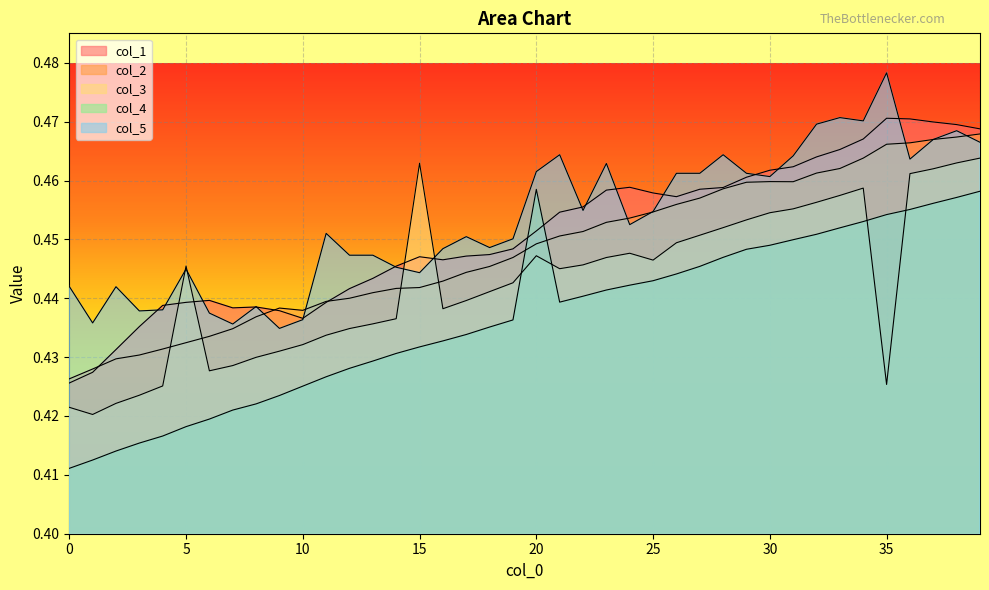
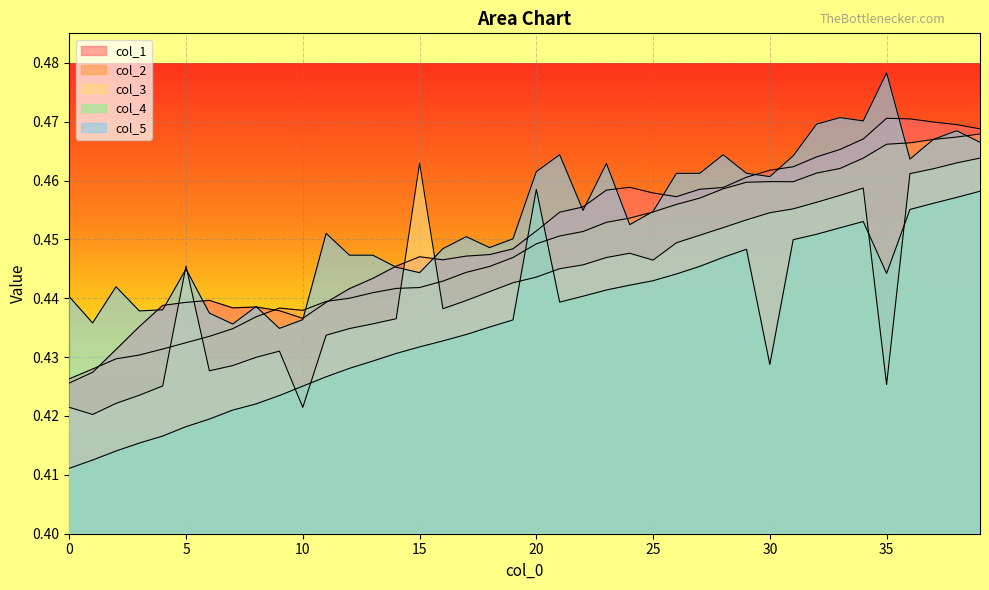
  {
    "col_3": {
      "0": 0.421,
      "5": 0.445,
-     "10": 0.432,
+     "10": 0.421,
      "15": 0.463,
-     "20": 0.447,
+     "20": 0.444,
      "25": 0.446,
      "30": 0.455,
      "35": 0.425
    },
    "col_4": {
      "0": 0.411,
      "5": 0.418,
      "10": 0.425,
      "15": 0.432,
      "20": 0.459,
      "25": 0.443,
-     "30": 0.449,
-     "35": 0.454
+     "30": 0.429,
+     "35": 0.444
    },
    "col_5": {
-     "0": 0.442,
+     "0": 0.440,
      "5": 0.445,
      "15": 0.444,
      "20": 0.462,
      "30": 0.461,
      "35": 0.478
    }
  }
